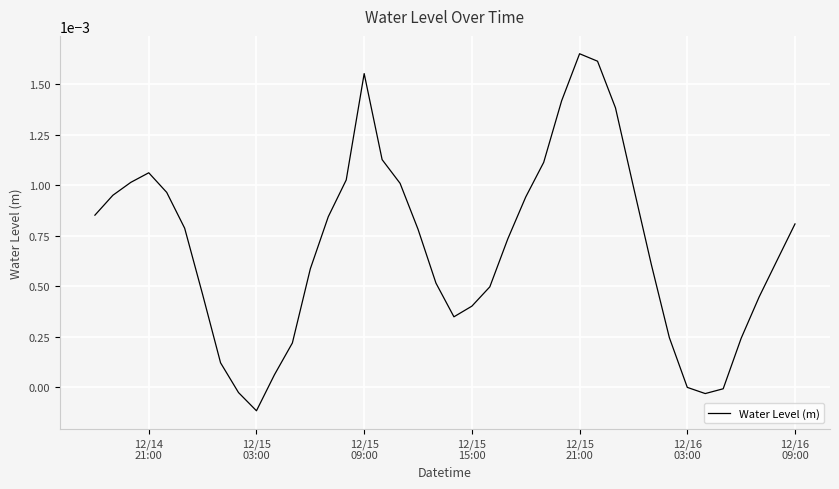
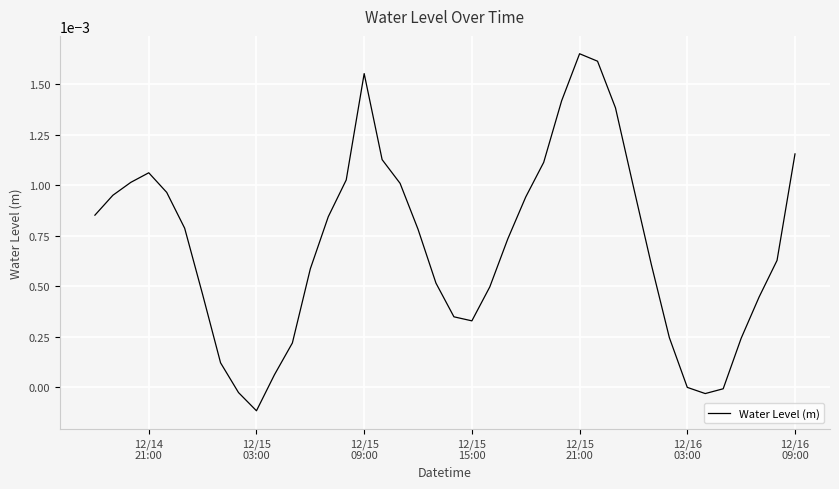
  {
    "12/14 21:00": 0.00106,
    "12/15 03:00": -0.00012,
    "12/15 09:00": 0.00155,
-   "12/15 15:00": 0.00040,
+   "12/15 15:00": 0.00033,
    "12/15 21:00": 0.00165,
    "12/16 03:00": 0.00000,
-   "12/16 09:00": 0.00081
+   "12/16 09:00": 0.00115
  }
